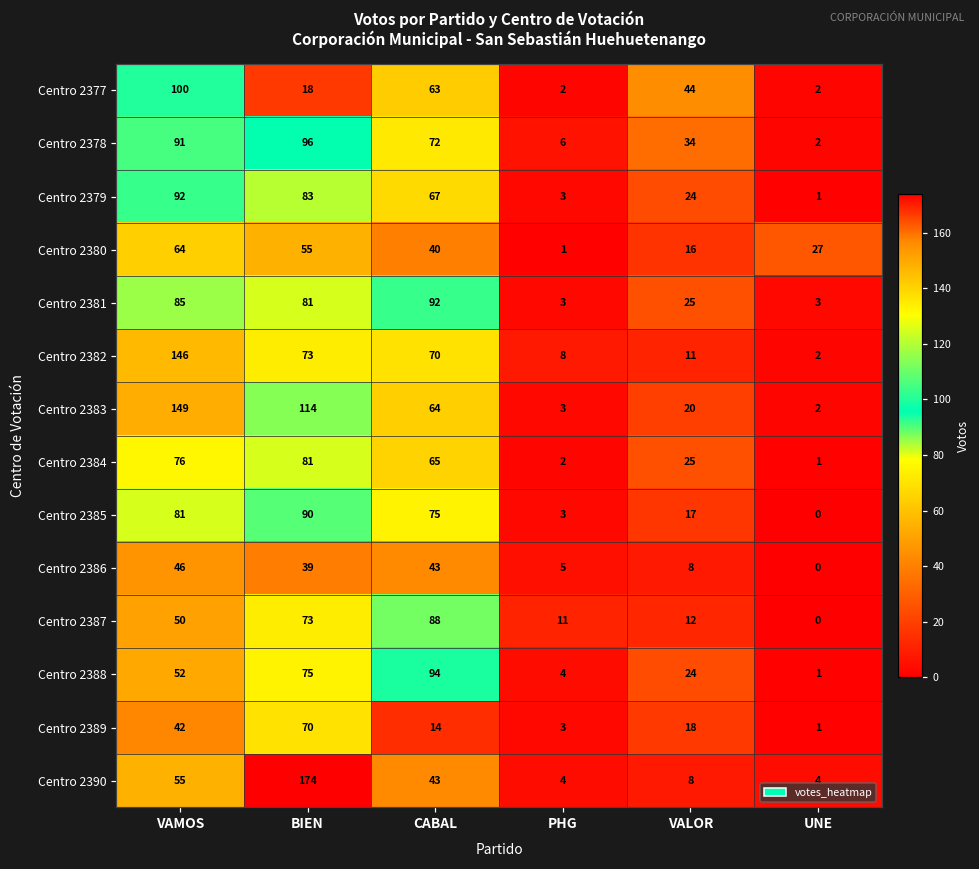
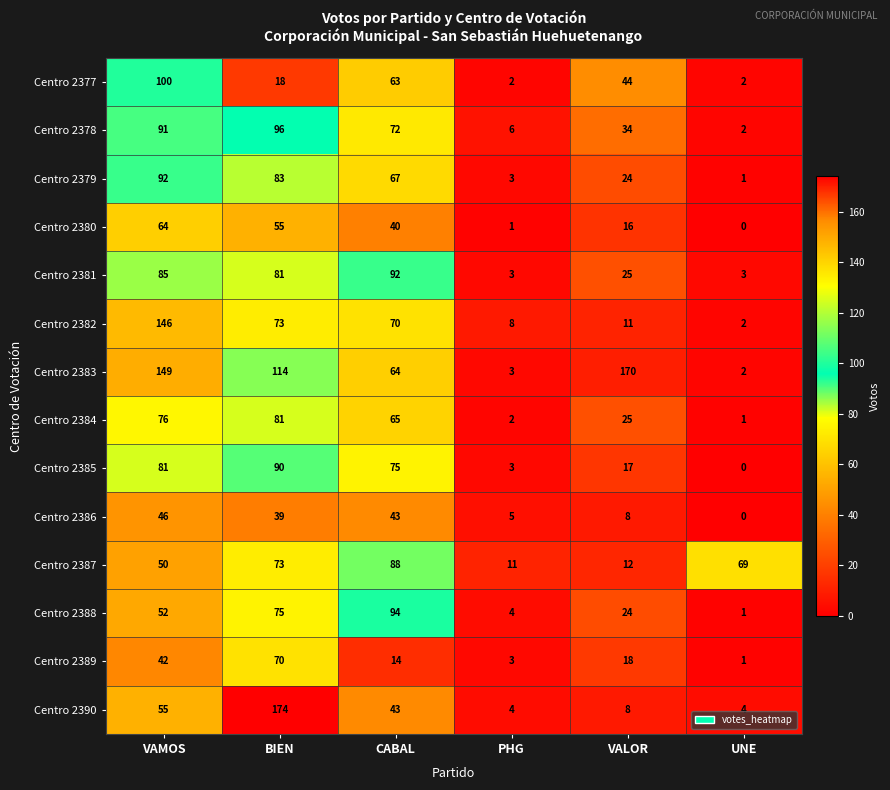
  {
    "Centro 2377": {
      "VAMOS": 100,
      "BIEN": 18,
      "CABAL": 63,
      "PHG": 2,
      "VALOR": 44,
      "UNE": 2
    },
    "Centro 2378": {
      "VAMOS": 91,
      "BIEN": 96,
      "CABAL": 72,
      "PHG": 6,
      "VALOR": 34,
      "UNE": 2
    },
    "Centro 2379": {
      "VAMOS": 92,
      "BIEN": 83,
      "CABAL": 67,
      "PHG": 3,
      "VALOR": 24,
      "UNE": 1
    },
    "Centro 2380": {
      "VAMOS": 64,
      "BIEN": 55,
      "CABAL": 40,
      "PHG": 1,
      "VALOR": 16,
-     "UNE": 27
+     "UNE": 0
    },
    "Centro 2381": {
      "VAMOS": 85,
      "BIEN": 81,
      "CABAL": 92,
      "PHG": 3,
      "VALOR": 25,
      "UNE": 3
    },
    "Centro 2382": {
      "VAMOS": 146,
      "BIEN": 73,
      "CABAL": 70,
      "PHG": 8,
      "VALOR": 11,
      "UNE": 2
    },
    "Centro 2383": {
      "VAMOS": 149,
      "BIEN": 114,
      "CABAL": 64,
      "PHG": 3,
-     "VALOR": 20,
+     "VALOR": 170,
      "UNE": 2
    },
    "Centro 2384": {
      "VAMOS": 76,
      "BIEN": 81,
      "CABAL": 65,
      "PHG": 2,
      "VALOR": 25,
      "UNE": 1
    },
    "Centro 2385": {
      "VAMOS": 81,
      "BIEN": 90,
      "CABAL": 75,
      "PHG": 3,
      "VALOR": 17,
      "UNE": 0
    },
    "Centro 2386": {
      "VAMOS": 46,
      "BIEN": 39,
      "CABAL": 43,
      "PHG": 5,
      "VALOR": 8,
      "UNE": 0
    },
    "Centro 2387": {
      "VAMOS": 50,
      "BIEN": 73,
      "CABAL": 88,
      "PHG": 11,
      "VALOR": 12,
-     "UNE": 0
+     "UNE": 69
    },
    "Centro 2388": {
      "VAMOS": 52,
      "BIEN": 75,
      "CABAL": 94,
      "PHG": 4,
      "VALOR": 24,
      "UNE": 1
    },
    "Centro 2389": {
      "VAMOS": 42,
      "BIEN": 70,
      "CABAL": 14,
      "PHG": 3,
      "VALOR": 18,
      "UNE": 1
    },
    "Centro 2390": {
      "VAMOS": 55,
      "BIEN": 174,
      "CABAL": 43,
      "PHG": 4,
      "VALOR": 8
    }
  }
